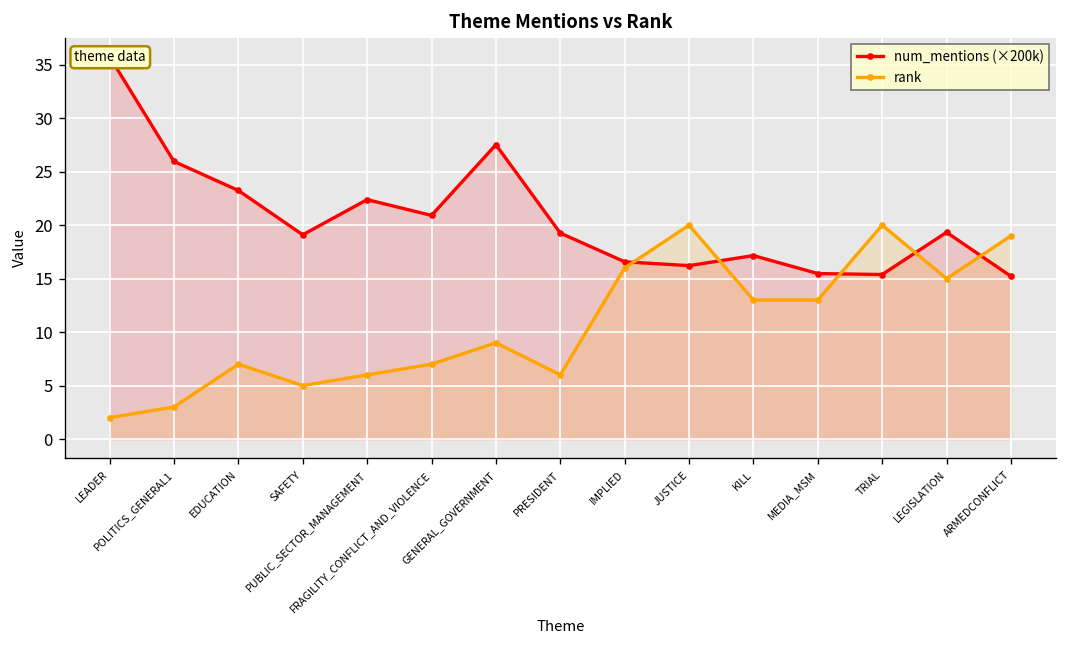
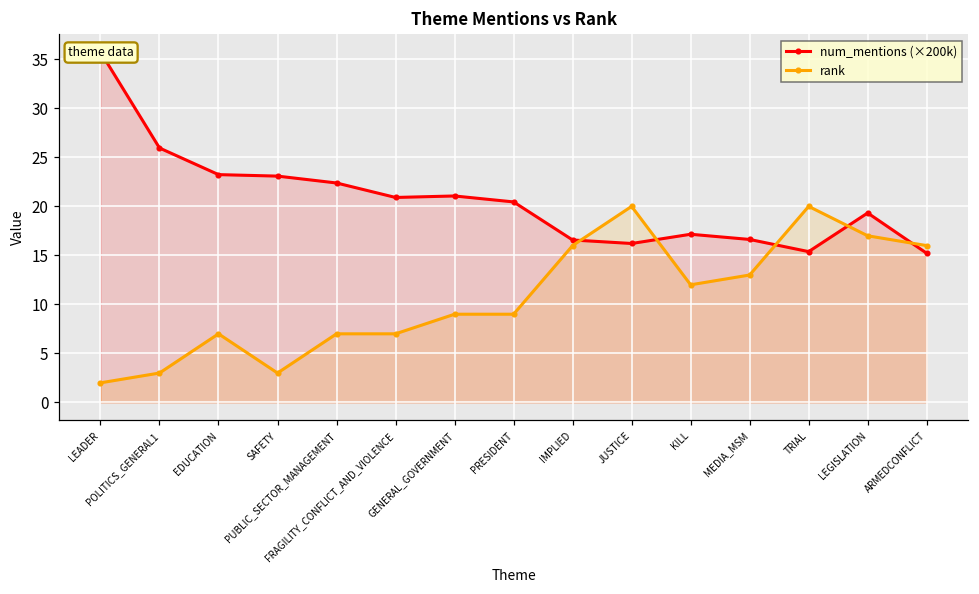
  {
    "num_mentions (×200k)": {
      "POLITICS_GENERAL1": 26,
      "EDUCATION": 23,
-     "SAFETY": 19,
+     "SAFETY": 23,
      "PUBLIC_SECTOR_MANAGEMENT": 22,
      "FRAGILITY_CONFLICT_AND_VIOLENCE": 21,
-     "GENERAL_GOVERNMENT": 28,
-     "PRESIDENT": 19,
+     "GENERAL_GOVERNMENT": 21,
+     "PRESIDENT": 20,
      "IMPLIED": 17,
      "JUSTICE": 16,
      "KILL": 17,
-     "MEDIA_MSM": 15,
+     "MEDIA_MSM": 17,
      "TRIAL": 15,
      "LEGISLATION": 19,
      "ARMEDCONFLICT": 15
    },
    "rank": {
      "LEADER": 2,
      "POLITICS_GENERAL1": 3,
      "EDUCATION": 7,
-     "SAFETY": 5,
-     "PUBLIC_SECTOR_MANAGEMENT": 6,
+     "SAFETY": 3,
+     "PUBLIC_SECTOR_MANAGEMENT": 7,
      "FRAGILITY_CONFLICT_AND_VIOLENCE": 7,
      "GENERAL_GOVERNMENT": 9,
-     "PRESIDENT": 6,
+     "PRESIDENT": 9,
      "IMPLIED": 16,
      "JUSTICE": 20,
-     "KILL": 13,
+     "KILL": 12,
      "MEDIA_MSM": 13,
      "TRIAL": 20,
-     "LEGISLATION": 15,
-     "ARMEDCONFLICT": 19
+     "LEGISLATION": 17,
+     "ARMEDCONFLICT": 16
    }
  }
